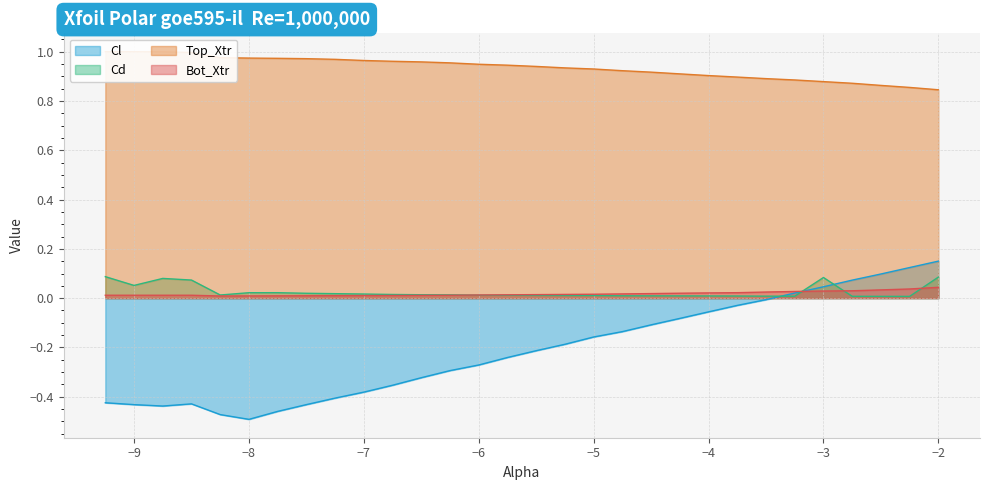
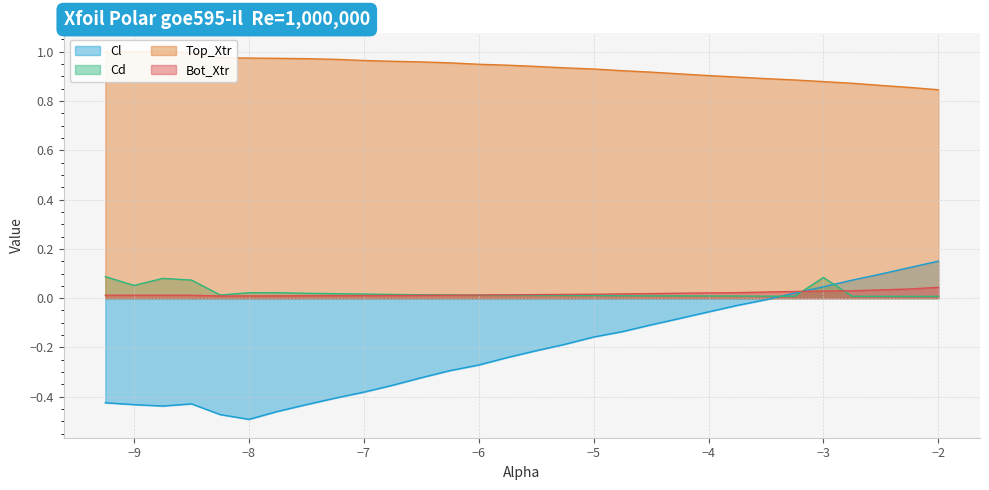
  {
    "Cd": {
      "−9": 0.05,
      "−8": 0.02,
      "−3": 0.08,
-     "−2": 0.09
+     "−2": 0.01
    }
  }
